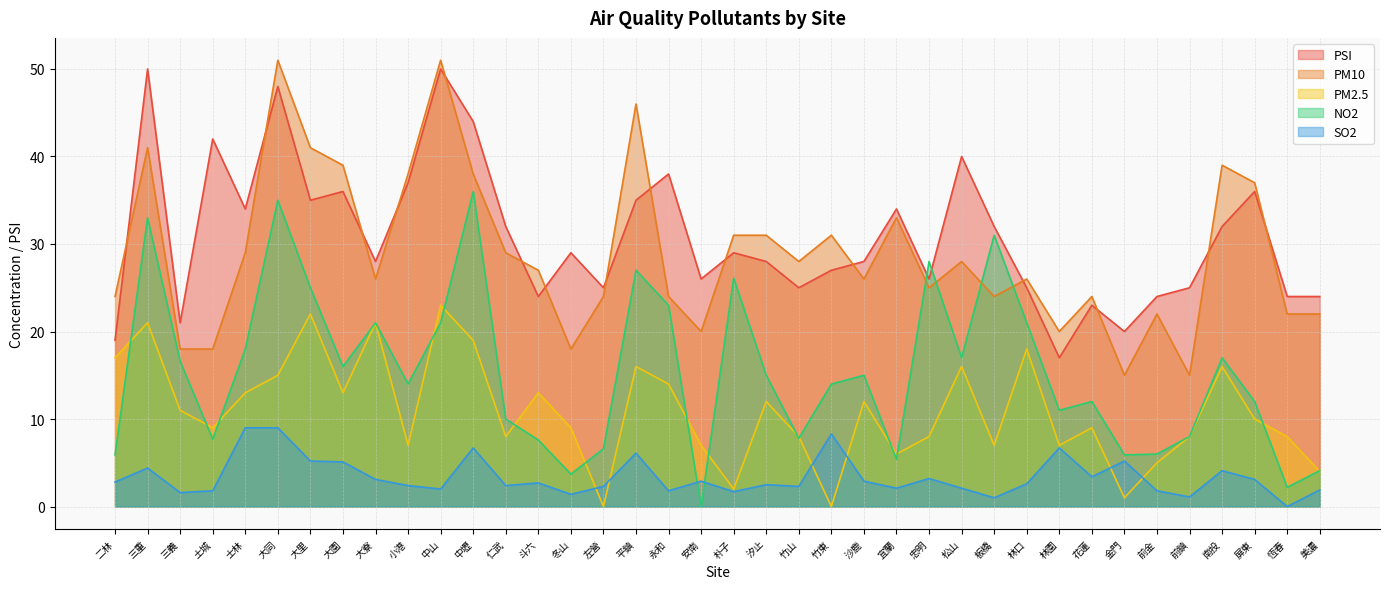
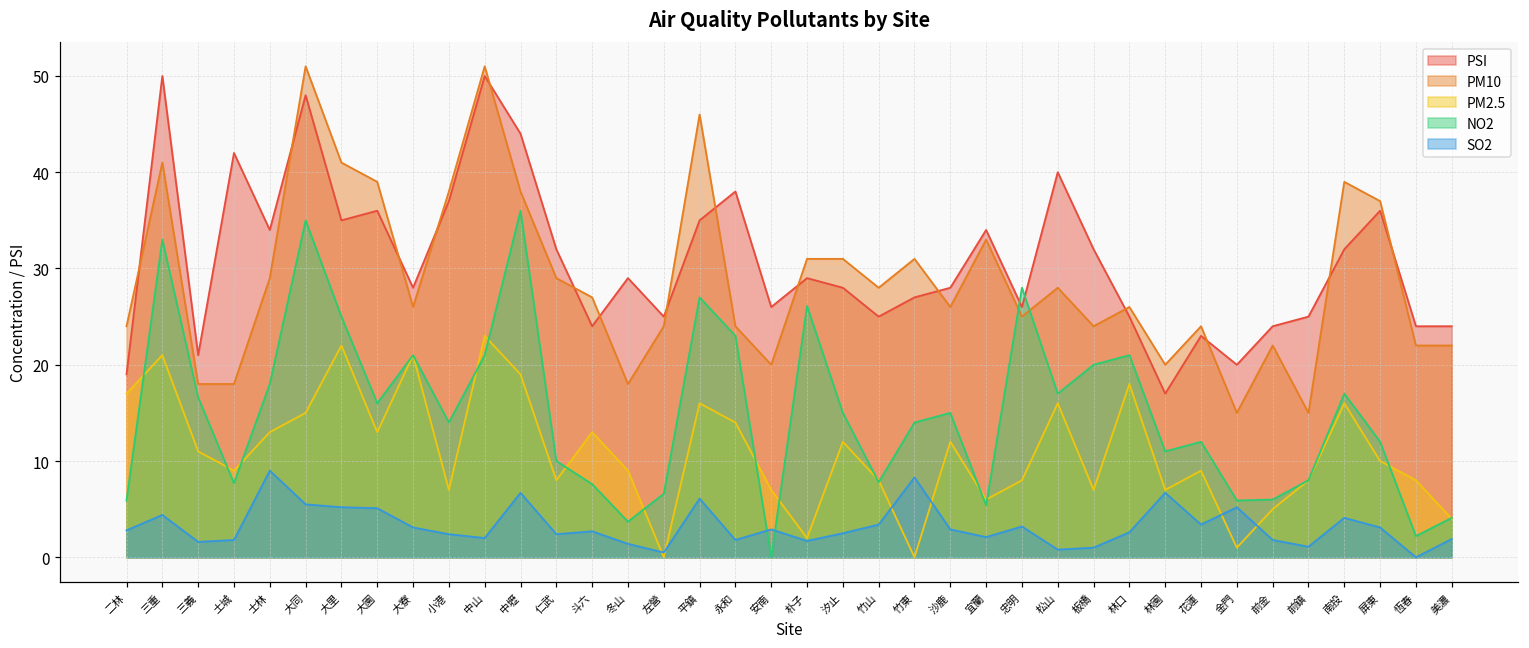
  {
    "NO2": {
      "二林": 6,
      "三重": 33,
      "三義": 17,
      "土城": 8,
      "士林": 18,
      "大同": 35,
      "大里": 25,
      "大園": 16,
      "小港": 14,
      "中山": 21,
      "中壢": 36,
      "仁武": 10,
      "斗六": 8,
      "冬山": 4,
      "左營": 7,
      "平鎮": 27,
      "永和": 23,
      "安南": 0,
      "朴子": 26,
      "汐止": 15,
      "竹東": 14,
      "沙鹿": 15,
      "宜蘭": 5,
      "忠明": 28,
      "松山": 17,
-     "板橋": 31,
+     "板橋": 20,
      "林口": 21,
      "林園": 11,
      "花蓮": 12,
      "金門": 6,
      "前金": 6,
      "南投": 17,
      "屏東": 12,
      "恆春": 2
    },
    "SO2": {
      "二林": 3,
      "三重": 4,
      "三義": 2,
      "土城": 2,
      "士林": 9,
-     "大同": 9,
+     "大同": 6,
      "大里": 5,
      "大園": 5,
      "大寮": 3,
      "小港": 2,
      "中山": 2,
      "中壢": 7,
      "仁武": 2,
      "斗六": 3,
      "冬山": 1,
-     "左營": 2,
+     "左營": 1,
      "平鎮": 6,
      "永和": 2,
      "安南": 3,
      "朴子": 2,
      "汐止": 3,
-     "竹山": 2,
+     "竹山": 3,
      "竹東": 8,
      "沙鹿": 3,
      "宜蘭": 2,
      "忠明": 3,
-     "松山": 2,
+     "松山": 1,
      "板橋": 1,
      "林口": 3,
      "林園": 7,
      "花蓮": 3,
      "金門": 5,
      "前金": 2,
      "前鎮": 1,
      "南投": 4,
      "屏東": 3,
      "恆春": 0,
      "美濃": 2
    }
  }
